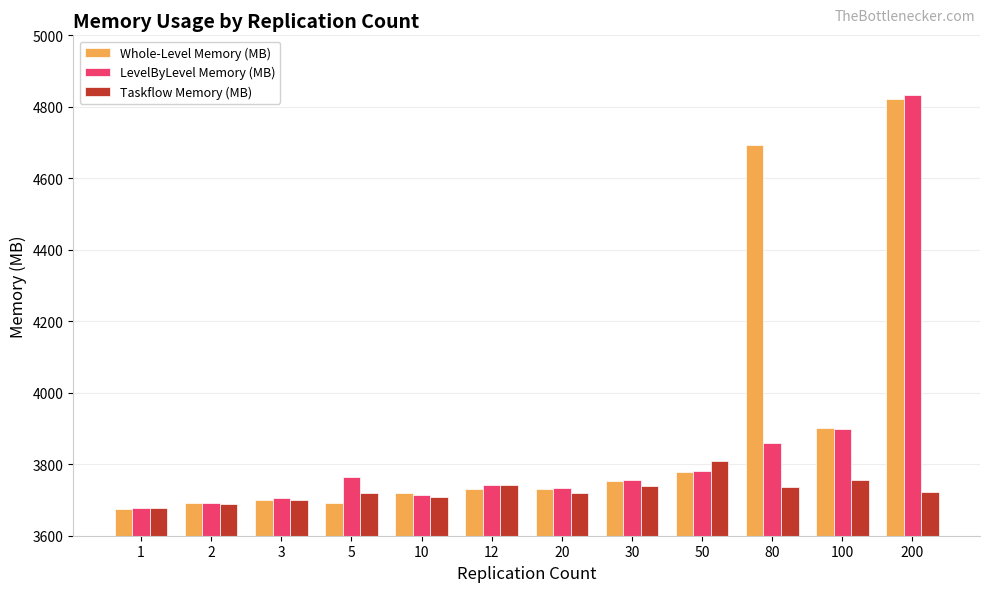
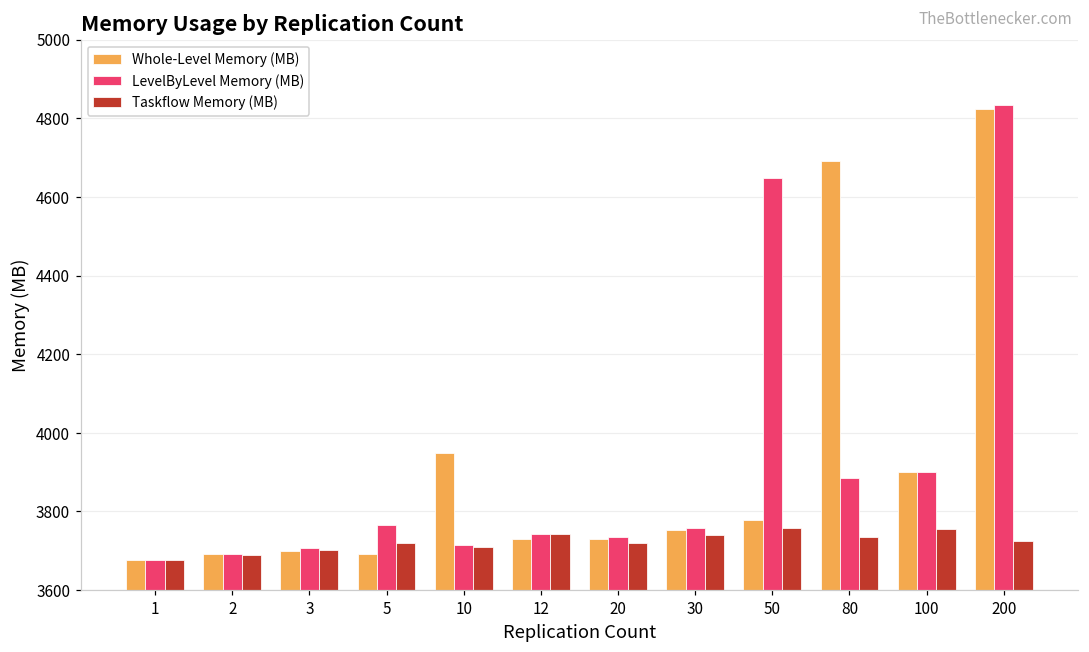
  {
    "Whole-Level Memory (MB)": {
      "1": 3680,
      "2": 3690,
      "3": 3700,
      "5": 3690,
-     "10": 3720,
+     "10": 3950,
      "12": 3730,
      "20": 3730,
      "30": 3750,
      "50": 3780,
      "80": 4690,
      "100": 3900,
      "200": 4820
    },
    "LevelByLevel Memory (MB)": {
      "1": 3680,
      "2": 3690,
      "3": 3710,
      "5": 3770,
      "10": 3710,
      "12": 3740,
      "20": 3730,
      "30": 3760,
-     "50": 3780,
-     "80": 3860,
+     "50": 4650,
+     "80": 3890,
      "100": 3900,
      "200": 4830
    },
    "Taskflow Memory (MB)": {
      "1": 3680,
      "2": 3690,
      "3": 3700,
      "5": 3720,
      "10": 3710,
      "12": 3740,
      "20": 3720,
      "30": 3740,
-     "50": 3810,
+     "50": 3760,
      "80": 3740,
      "100": 3760,
      "200": 3720
    }
  }
